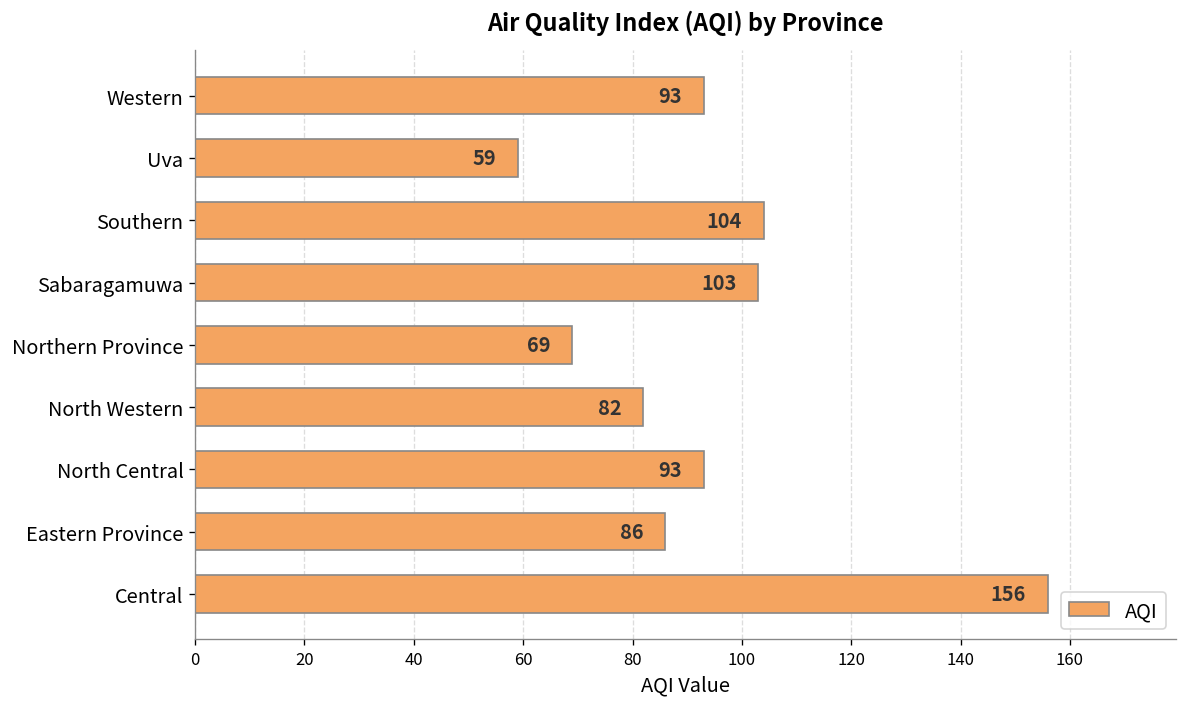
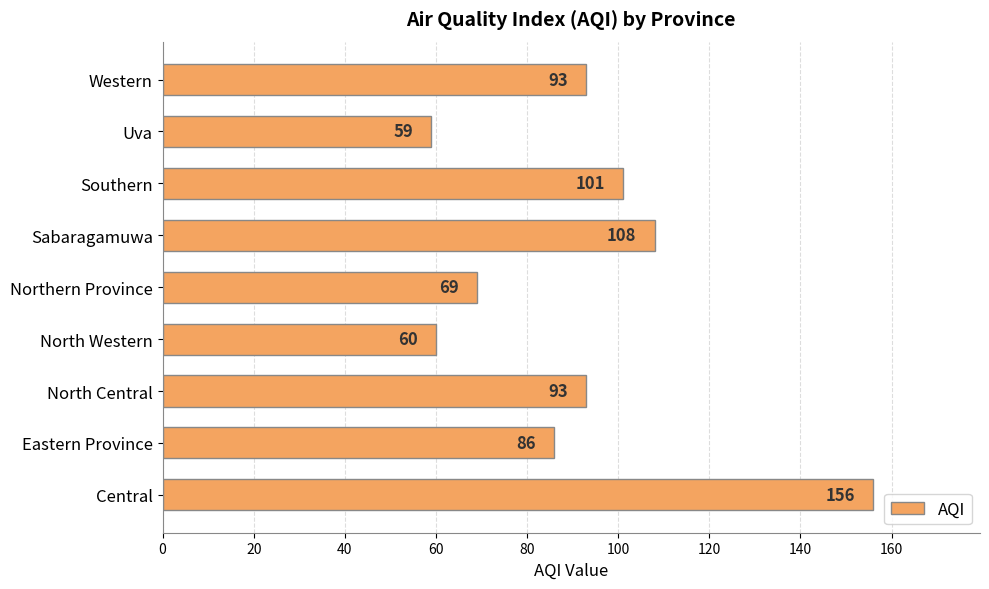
  {
    "Western": 93,
    "Uva": 59,
-   "Southern": 104,
-   "Sabaragamuwa": 103,
+   "Southern": 101,
+   "Sabaragamuwa": 108,
    "Northern Province": 69,
-   "North Western": 82,
+   "North Western": 60,
    "North Central": 93,
    "Eastern Province": 86,
    "Central": 156
  }
